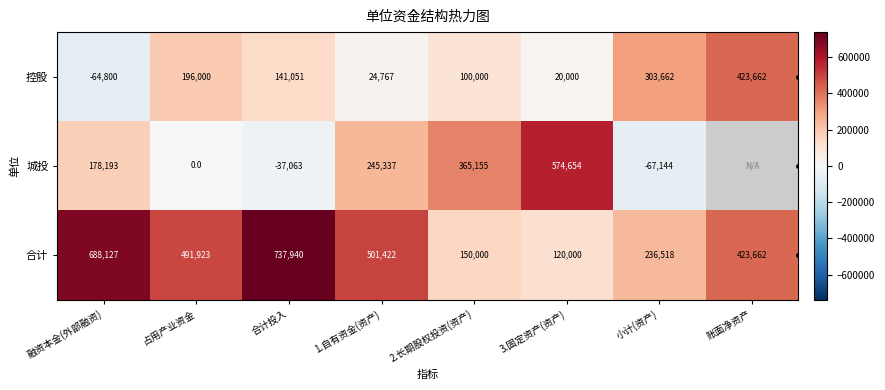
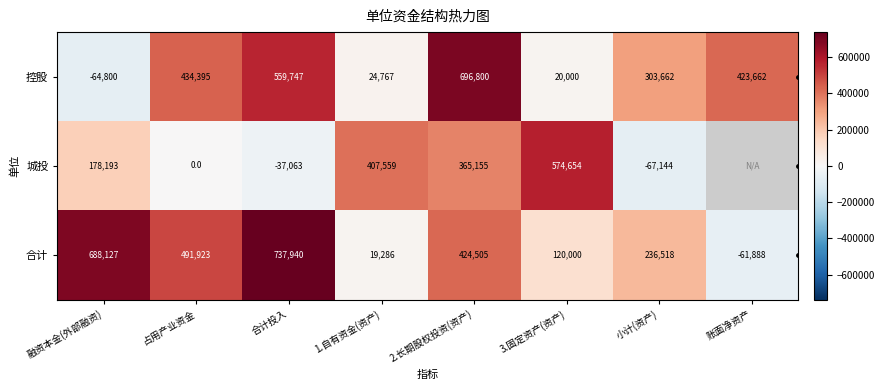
  {
    "控股": {
      "融资本金(外部融资)": "-64,800",
-     "占用产业资金": "196,000",
-     "合计投入": "141,051",
+     "占用产业资金": "434,395",
+     "合计投入": "559,747",
      "1.自有资金(资产)": "24,767",
-     "2.长期股权投资(资产)": "100,000",
+     "2.长期股权投资(资产)": "696,800",
      "3.固定资产(资产)": "20,000",
      "小计(资产)": "303,662",
      "账面净资产": "423,662"
    },
    "城投": {
      "融资本金(外部融资)": "178,193",
      "占用产业资金": "0.0",
      "合计投入": "-37,063",
-     "1.自有资金(资产)": "245,337",
+     "1.自有资金(资产)": "407,559",
      "2.长期股权投资(资产)": "365,155",
      "3.固定资产(资产)": "574,654",
      "小计(资产)": "-67,144"
    },
    "合计": {
      "融资本金(外部融资)": "688,127",
      "占用产业资金": "491,923",
      "合计投入": "737,940",
-     "1.自有资金(资产)": "501,422",
-     "2.长期股权投资(资产)": "150,000",
+     "1.自有资金(资产)": "19,286",
+     "2.长期股权投资(资产)": "424,505",
      "3.固定资产(资产)": "120,000",
      "小计(资产)": "236,518",
-     "账面净资产": "423,662"
+     "账面净资产": "-61,888"
    }
  }
